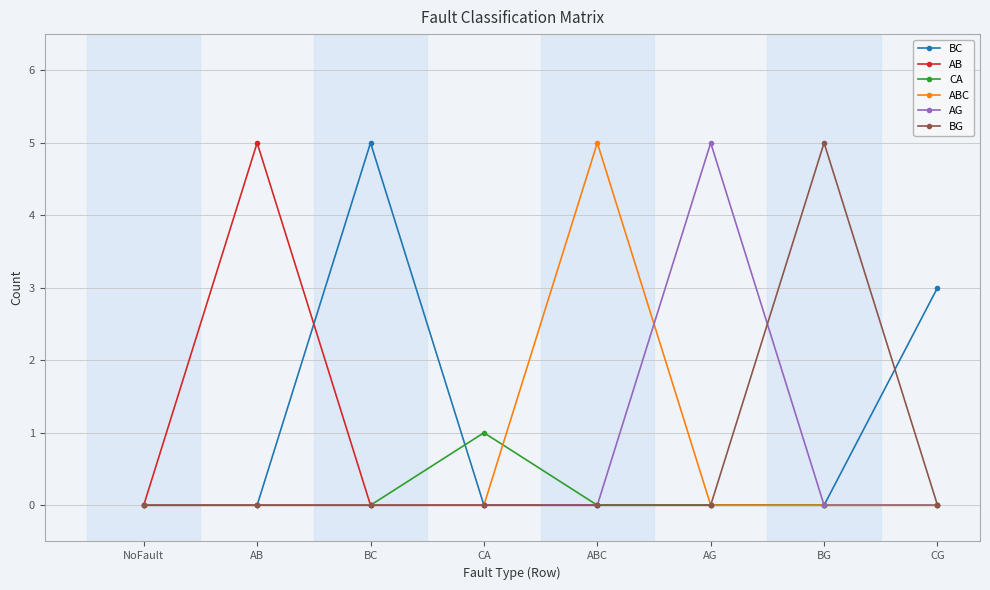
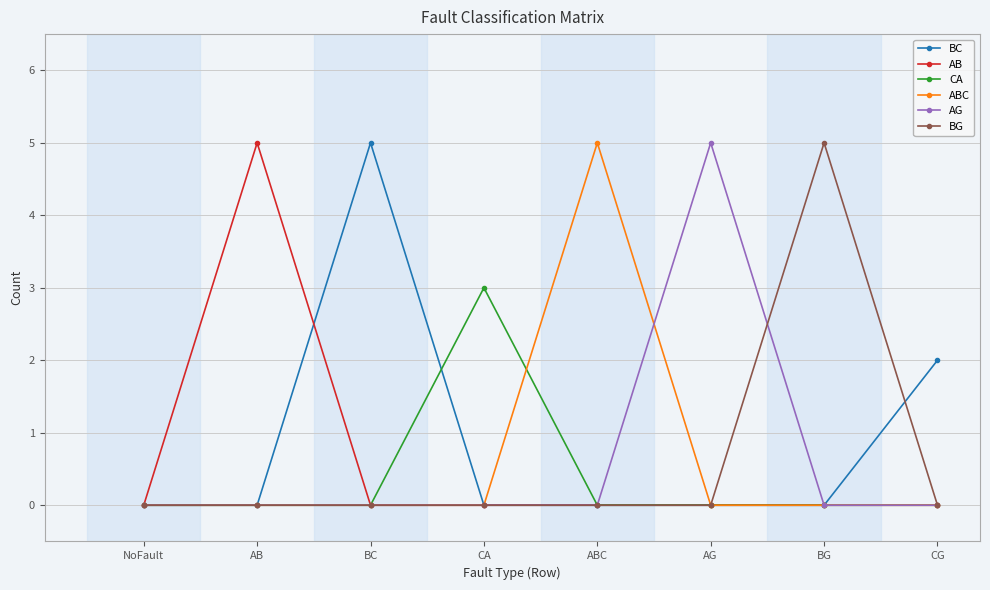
  {
    "BC": {
      "BC": 5,
-     "CG": 3
+     "CG": 2
    },
    "AB": {
      "AB": 5
    },
    "CA": {
-     "CA": 1
+     "CA": 3
    },
    "ABC": {
      "ABC": 5
    },
    "AG": {
      "AG": 5
    },
    "BG": {
      "BG": 5
    }
  }
